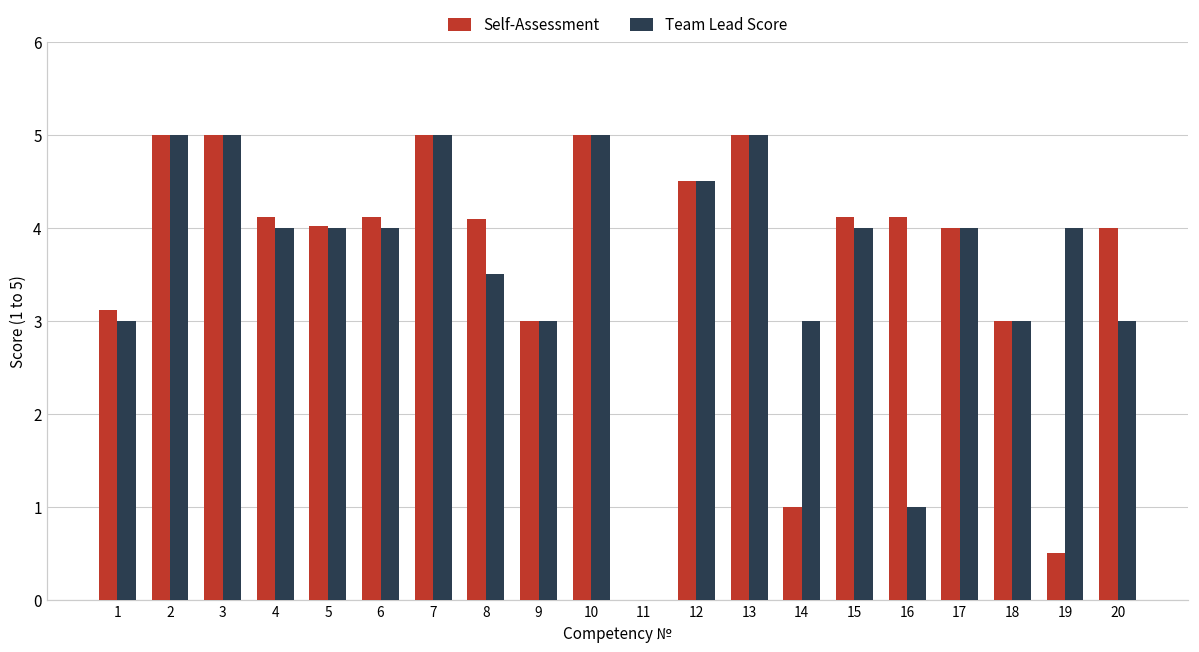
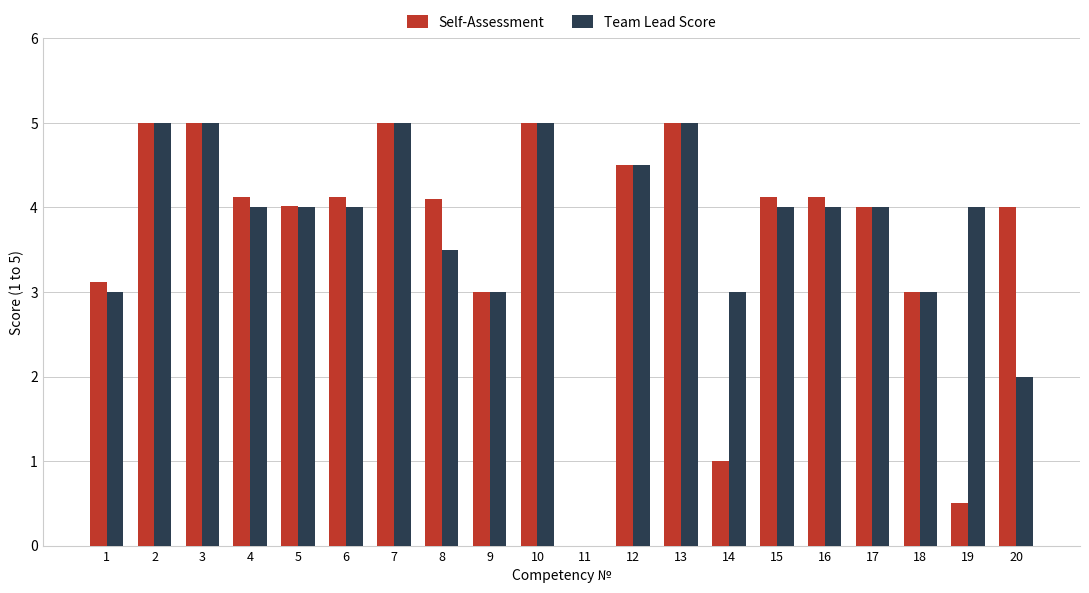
  {
    "Self-Assessment": {
      "1": 3.1,
      "2": 5,
      "3": 5,
      "4": 4.1,
      "5": 4,
      "6": 4.1,
      "7": 5,
      "8": 4.1,
      "9": 3,
      "10": 5,
      "11": 0,
      "12": 4.5,
      "13": 5,
      "14": 1,
      "15": 4.1,
      "16": 4.1,
      "17": 4,
      "18": 3,
      "19": 0.5,
      "20": 4
    },
    "Team Lead Score": {
      "1": 3,
      "2": 5,
      "3": 5,
      "4": 4,
      "5": 4,
      "6": 4,
      "7": 5,
      "8": 3.5,
      "9": 3,
      "10": 5,
      "11": 0,
      "12": 4.5,
      "13": 5,
      "14": 3,
      "15": 4,
-     "16": 1,
+     "16": 4,
      "17": 4,
      "18": 3,
      "19": 4,
-     "20": 3
+     "20": 2
    }
  }
